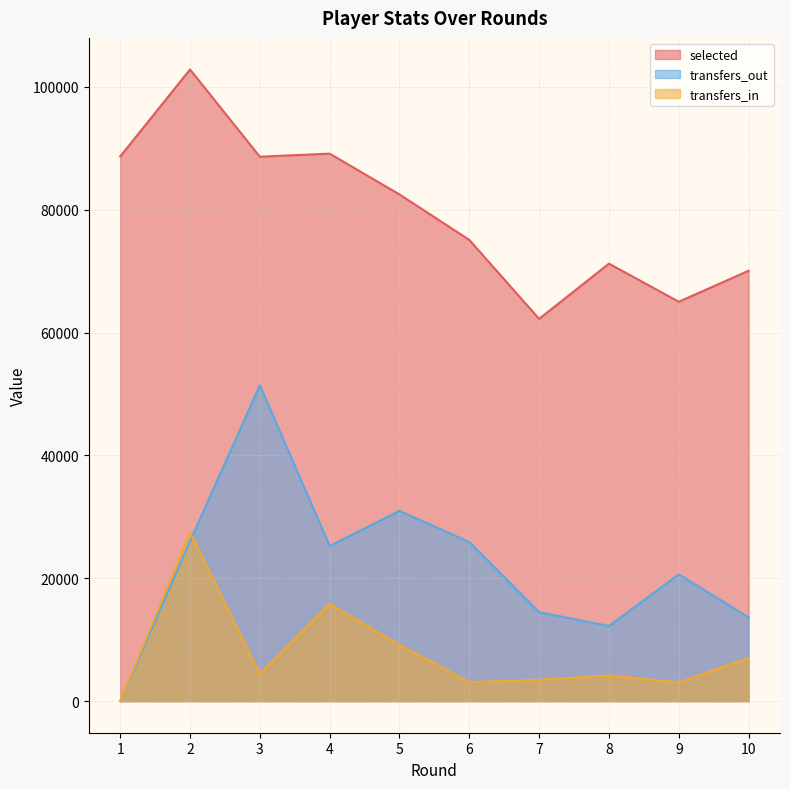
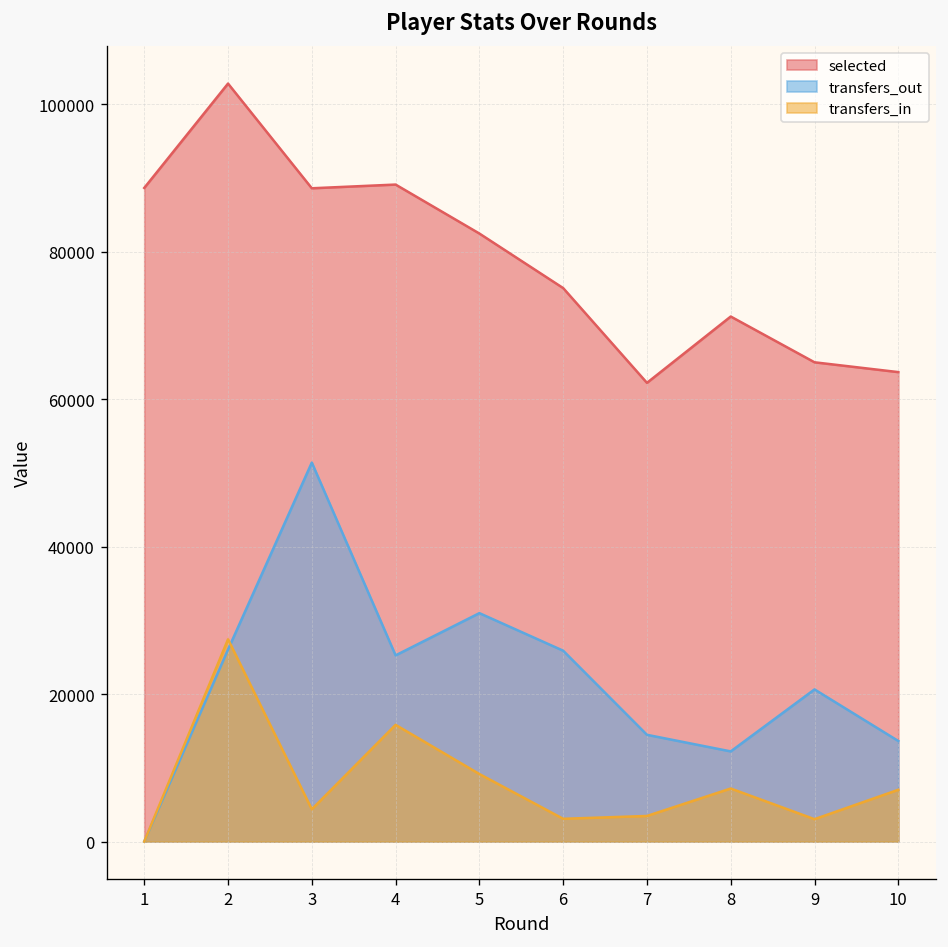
  {
    "selected": {
      "1": 89000,
      "2": 103000,
      "3": 89000,
      "4": 89000,
      "5": 82000,
      "6": 75000,
      "7": 62000,
      "8": 71000,
      "9": 65000,
-     "10": 70000
+     "10": 64000
    },
    "transfers_out": {
      "2": 26000,
      "3": 51000,
      "4": 25000,
      "5": 31000,
      "6": 26000,
      "7": 14000,
      "8": 12000,
      "9": 21000,
      "10": 14000
    },
    "transfers_in": {
      "2": 27000,
      "3": 4000,
      "4": 16000,
      "5": 9000,
      "6": 3000,
      "7": 3000,
-     "8": 4000,
+     "8": 7000,
      "9": 3000,
      "10": 7000
    }
  }
